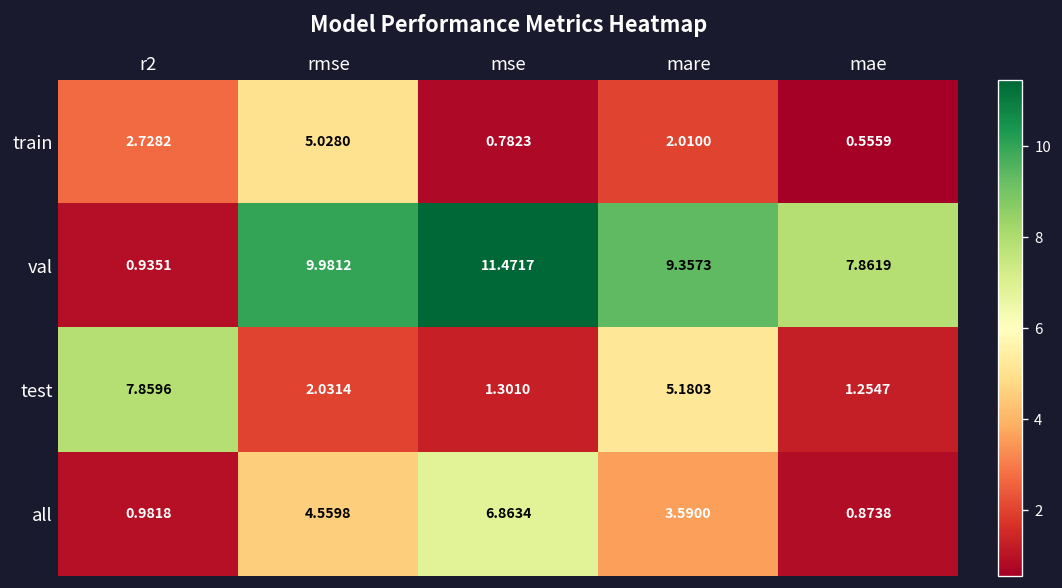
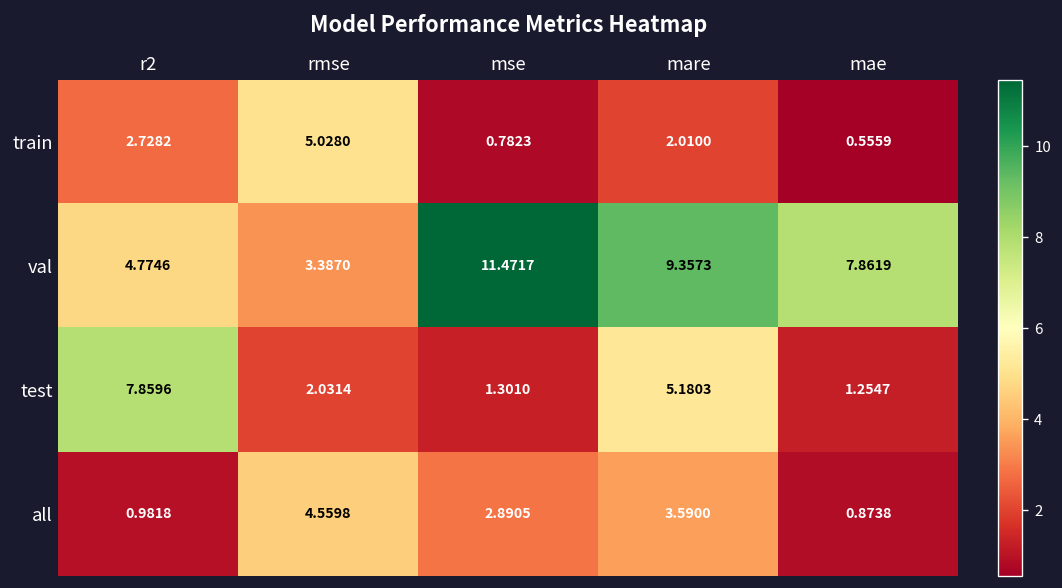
  {
    "train": {
      "r2": 2.7282,
      "rmse": 5.0280,
      "mse": 0.7823,
      "mare": 2.0100,
      "mae": 0.5559
    },
    "val": {
-     "r2": 0.9351,
-     "rmse": 9.9812,
+     "r2": 4.7746,
+     "rmse": 3.3870,
      "mse": 11.4717,
      "mare": 9.3573,
      "mae": 7.8619
    },
    "test": {
      "r2": 7.8596,
      "rmse": 2.0314,
      "mse": 1.3010,
      "mare": 5.1803,
      "mae": 1.2547
    },
    "all": {
      "r2": 0.9818,
      "rmse": 4.5598,
-     "mse": 6.8634,
+     "mse": 2.8905,
      "mare": 3.5900,
      "mae": 0.8738
    }
  }
